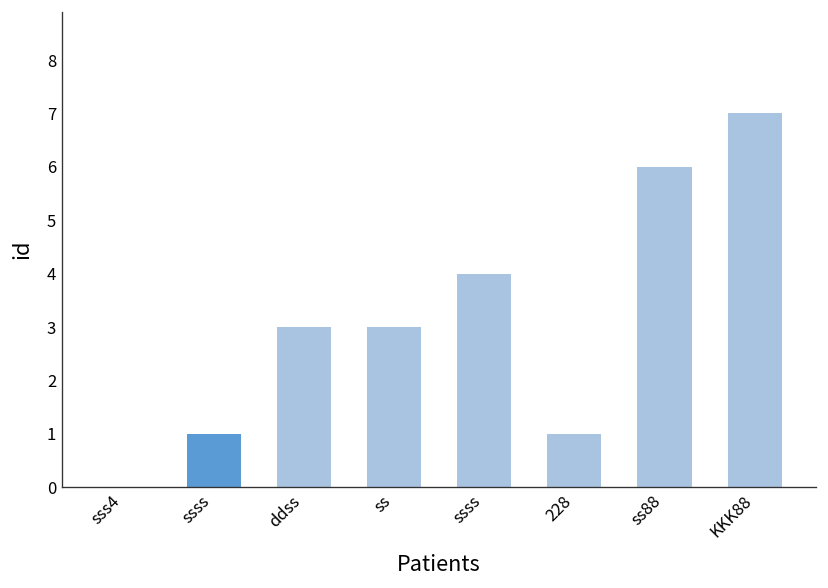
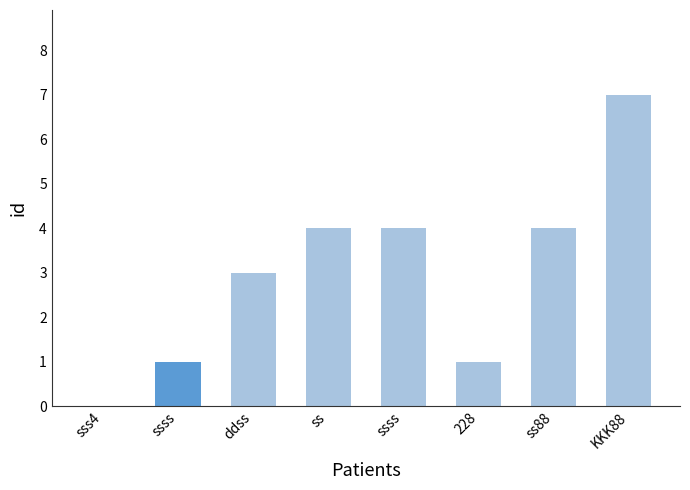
  {
    "sss4": 0,
    "ddss": 3,
-   "ss": 3,
+   "ss": 4,
    "228": 1,
-   "ss88": 6,
+   "ss88": 4,
    "KKK88": 7
  }
